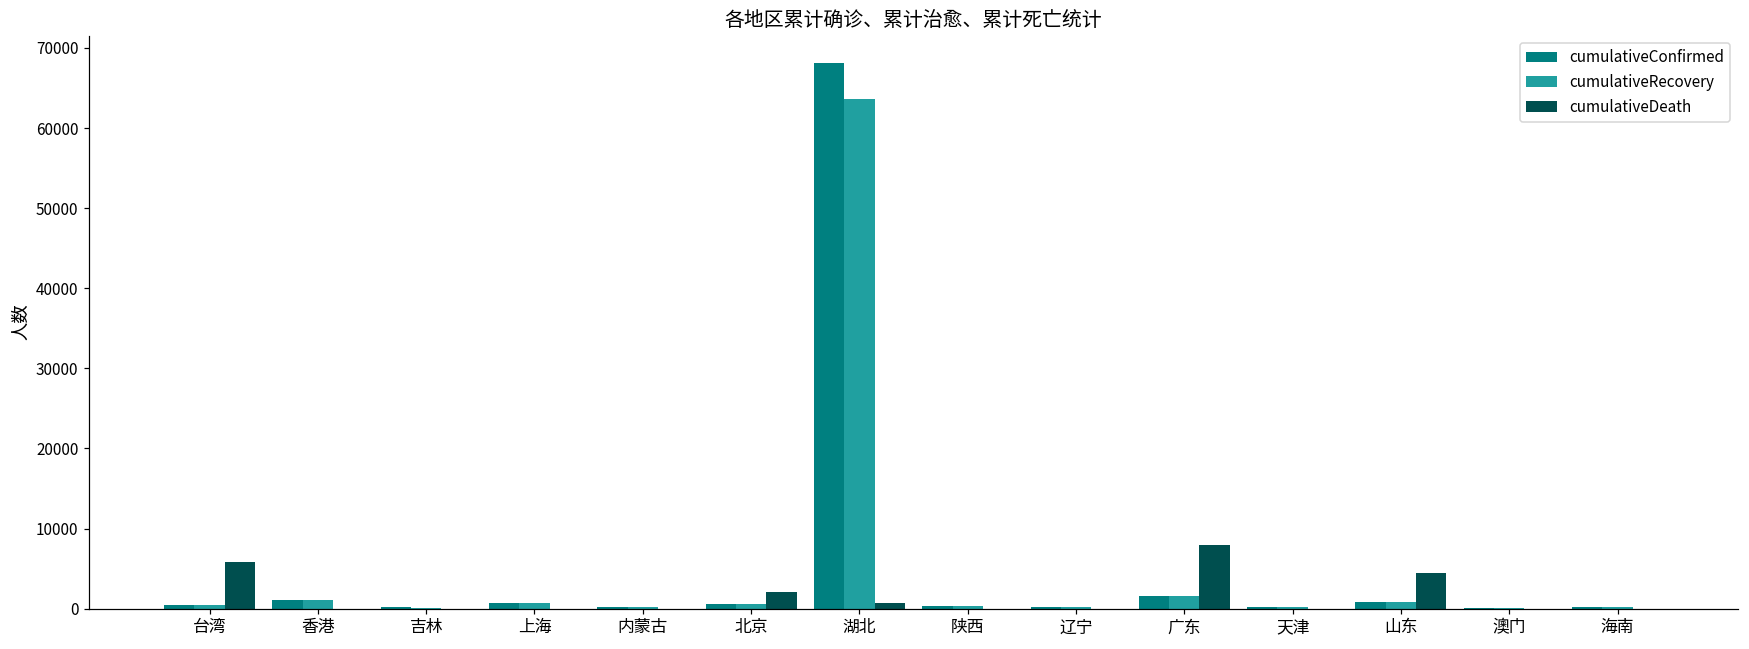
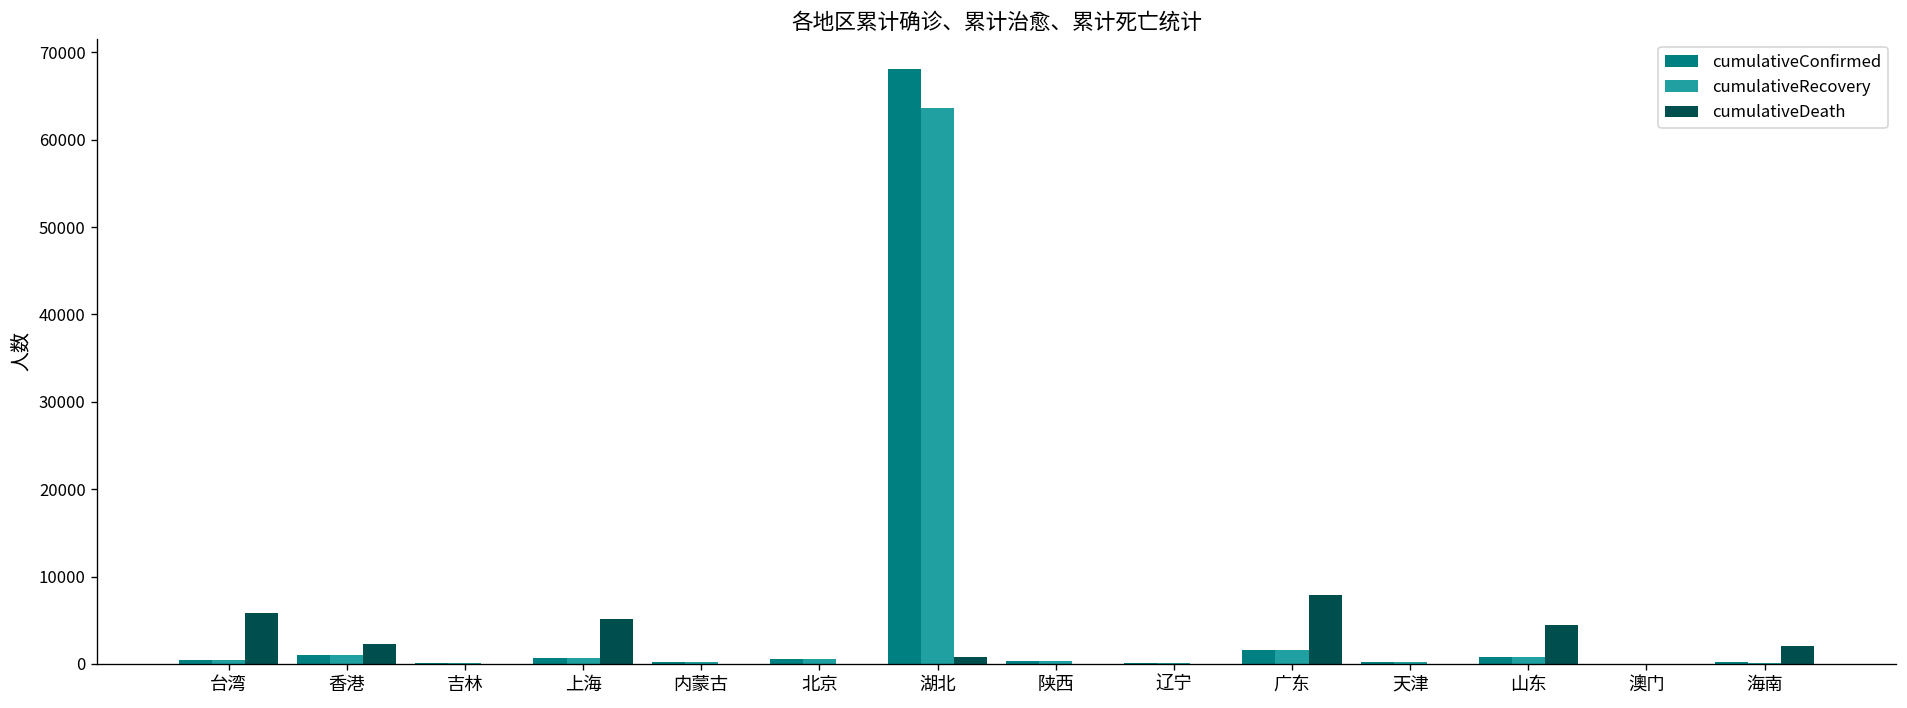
  {
    "cumulativeDeath": {
      "台湾": 6000,
-     "香港": 0,
-     "上海": 0,
-     "北京": 2000,
+     "香港": 2000,
+     "上海": 5000,
+     "北京": 0,
      "湖北": 1000,
      "广东": 8000,
      "山东": 4000,
      "澳门": 0,
-     "海南": 0
+     "海南": 2000
    }
  }
